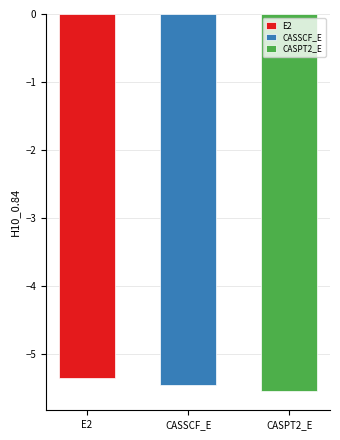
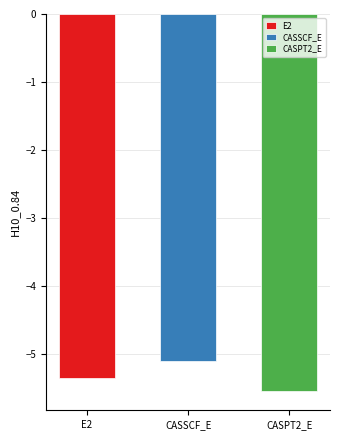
  {
    "E2": -5.3,
-   "CASSCF_E": -5.4,
+   "CASSCF_E": -5.1,
    "CASPT2_E": -5.5
  }
